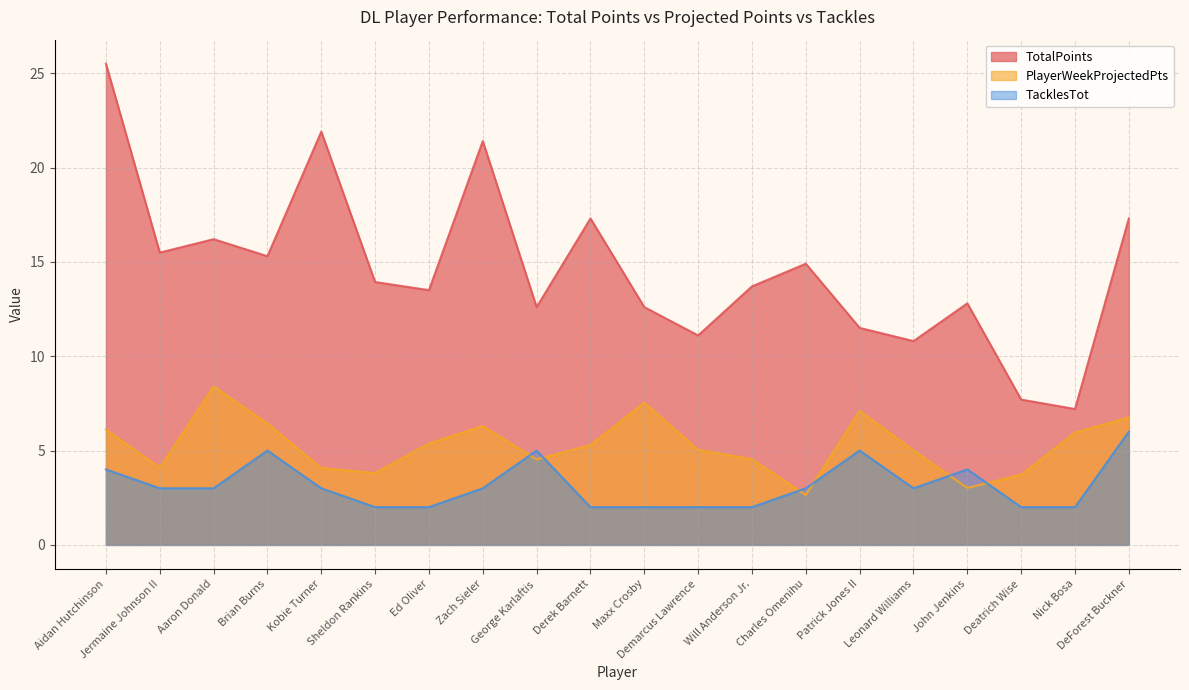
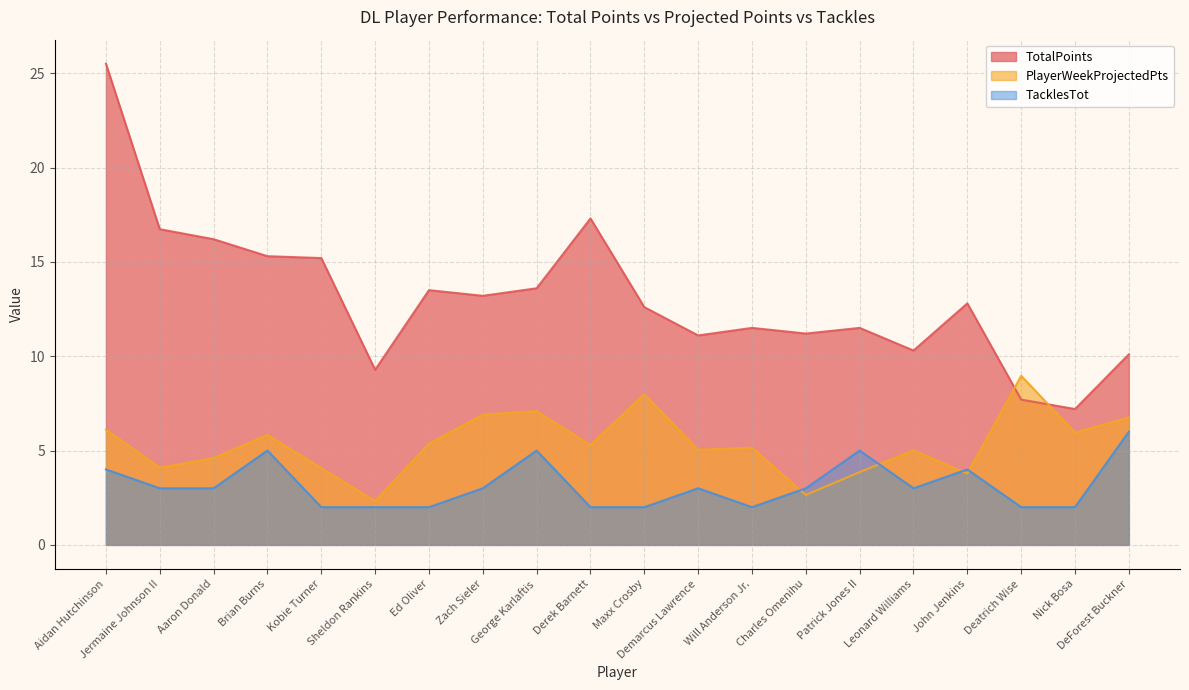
  {
    "TotalPoints": {
      "Aidan Hutchinson": 25.5,
-     "Jermaine Johnson II": 15.5,
+     "Jermaine Johnson II": 16.7,
      "Aaron Donald": 16.2,
      "Brian Burns": 15.3,
-     "Kobie Turner": 21.9,
-     "Sheldon Rankins": 13.9,
+     "Kobie Turner": 15.2,
+     "Sheldon Rankins": 9.3,
      "Ed Oliver": 13.5,
-     "Zach Sieler": 21.4,
-     "George Karlaftis": 12.6,
+     "Zach Sieler": 13.2,
+     "George Karlaftis": 13.6,
      "Derek Barnett": 17.3,
      "Maxx Crosby": 12.6,
      "Demarcus Lawrence": 11.1,
-     "Will Anderson Jr.": 13.7,
-     "Charles Omenihu": 14.9,
+     "Will Anderson Jr.": 11.5,
+     "Charles Omenihu": 11.2,
      "Patrick Jones II": 11.5,
-     "Leonard Williams": 10.8,
+     "Leonard Williams": 10.3,
      "John Jenkins": 12.8,
      "Deatrich Wise": 7.7,
      "Nick Bosa": 7.2,
-     "DeForest Buckner": 17.3
+     "DeForest Buckner": 10.1
    },
    "PlayerWeekProjectedPts": {
      "Aidan Hutchinson": 6.1,
      "Jermaine Johnson II": 4.1,
-     "Aaron Donald": 8.4,
-     "Brian Burns": 6.4,
+     "Aaron Donald": 4.6,
+     "Brian Burns": 5.8,
      "Kobie Turner": 4.1,
-     "Sheldon Rankins": 3.8,
+     "Sheldon Rankins": 2.3,
      "Ed Oliver": 5.4,
-     "Zach Sieler": 6.3,
-     "George Karlaftis": 4.5,
+     "Zach Sieler": 6.9,
+     "George Karlaftis": 7.1,
      "Derek Barnett": 5.3,
-     "Maxx Crosby": 7.5,
+     "Maxx Crosby": 8.0,
      "Demarcus Lawrence": 5.0,
-     "Will Anderson Jr.": 4.5,
+     "Will Anderson Jr.": 5.2,
      "Charles Omenihu": 2.7,
-     "Patrick Jones II": 7.1,
+     "Patrick Jones II": 3.9,
      "Leonard Williams": 5.0,
-     "John Jenkins": 3.0,
-     "Deatrich Wise": 3.7,
+     "John Jenkins": 3.8,
+     "Deatrich Wise": 9.0,
      "Nick Bosa": 6.0,
      "DeForest Buckner": 6.8
    },
    "TacklesTot": {
      "Aidan Hutchinson": 4,
      "Jermaine Johnson II": 3,
      "Aaron Donald": 3,
      "Brian Burns": 5,
-     "Kobie Turner": 3,
+     "Kobie Turner": 2,
      "Sheldon Rankins": 2,
      "Ed Oliver": 2,
      "Zach Sieler": 3,
      "George Karlaftis": 5,
      "Derek Barnett": 2,
      "Maxx Crosby": 2,
-     "Demarcus Lawrence": 2,
+     "Demarcus Lawrence": 3,
      "Will Anderson Jr.": 2,
      "Charles Omenihu": 3,
      "Patrick Jones II": 5,
      "Leonard Williams": 3,
      "John Jenkins": 4,
      "Deatrich Wise": 2,
      "Nick Bosa": 2,
      "DeForest Buckner": 6
    }
  }
